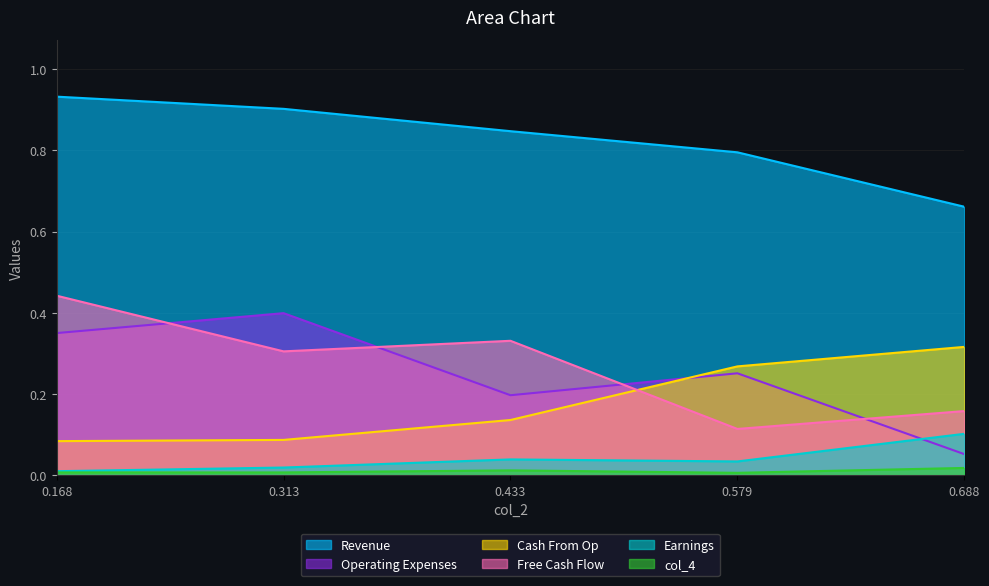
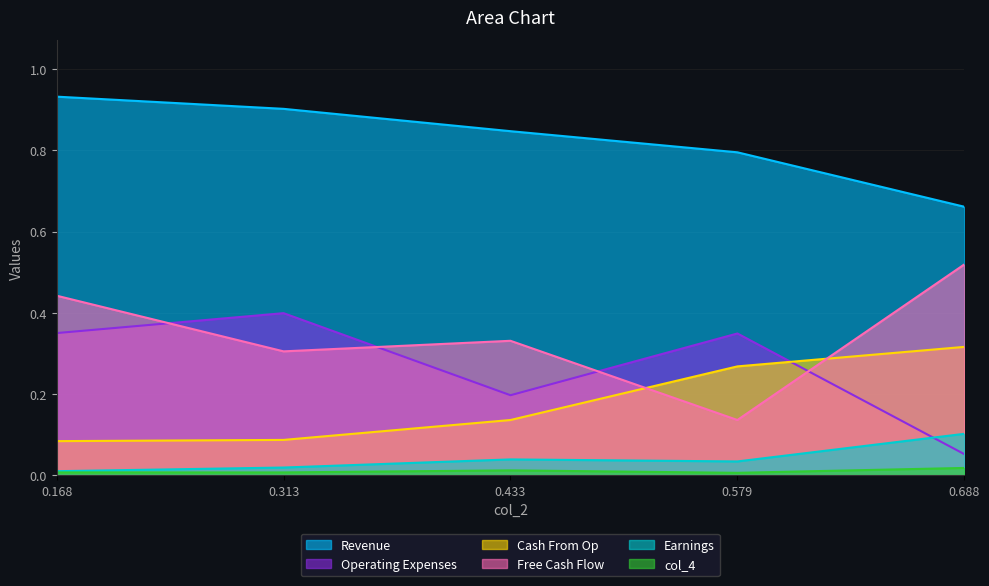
  {
    "Operating Expenses": {
      "0.168": 0.35,
      "0.313": 0.40,
      "0.433": 0.20,
-     "0.579": 0.25,
+     "0.579": 0.35,
      "0.688": 0.05
    },
    "Cash From Op": {
      "0.168": 0.08,
      "0.313": 0.09,
      "0.433": 0.14,
      "0.579": 0.27,
      "0.688": 0.32
    },
    "Free Cash Flow": {
      "0.168": 0.44,
      "0.313": 0.31,
      "0.433": 0.33,
-     "0.579": 0.11,
-     "0.688": 0.16
+     "0.579": 0.14,
+     "0.688": 0.52
    },
    "col_4": {
      "0.313": 0.01,
      "0.433": 0.01,
      "0.579": 0.01,
      "0.688": 0.02
    }
  }
